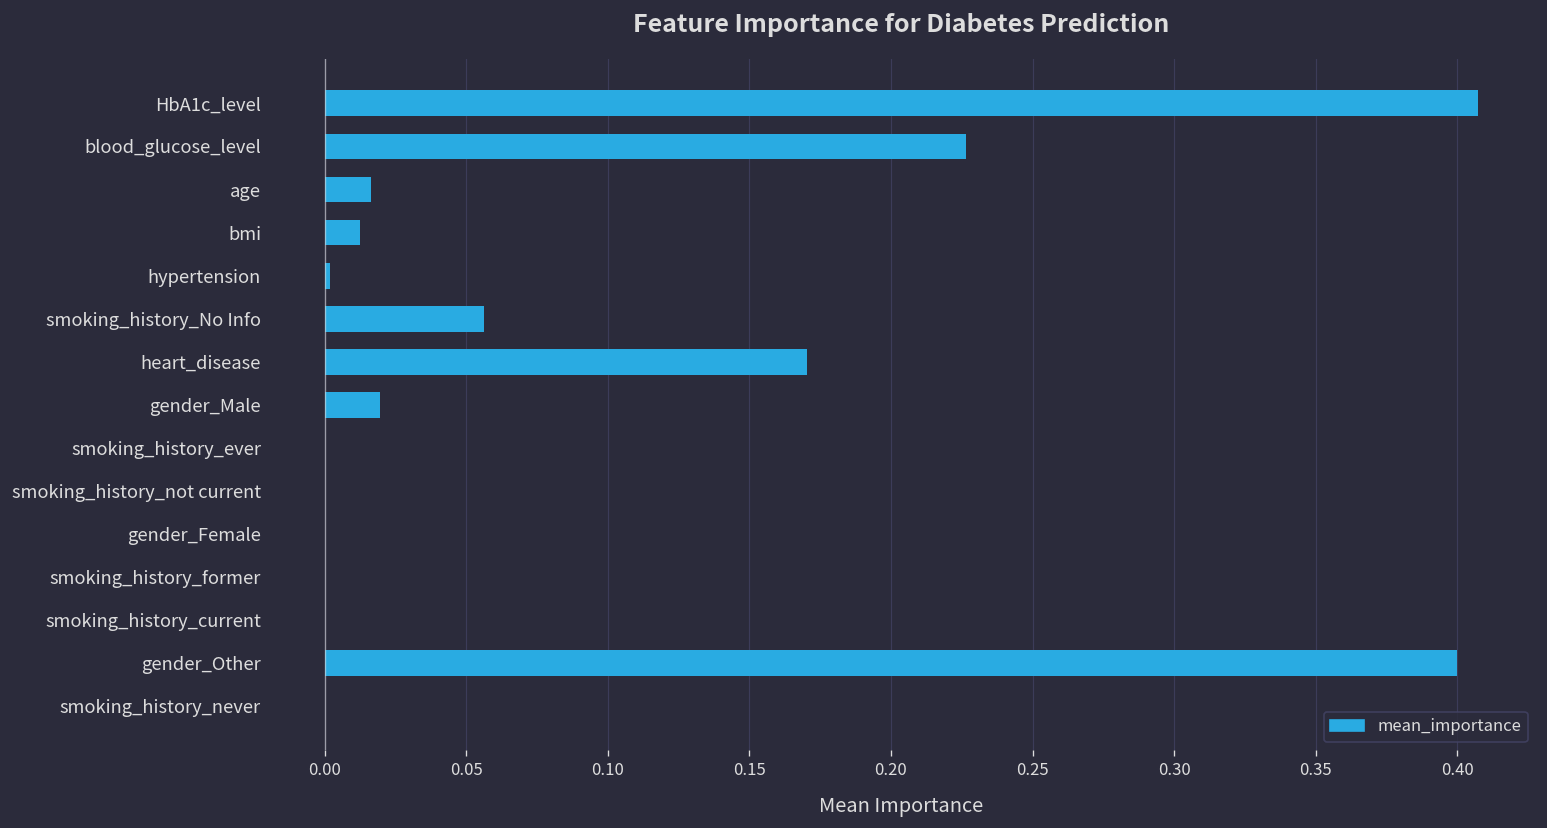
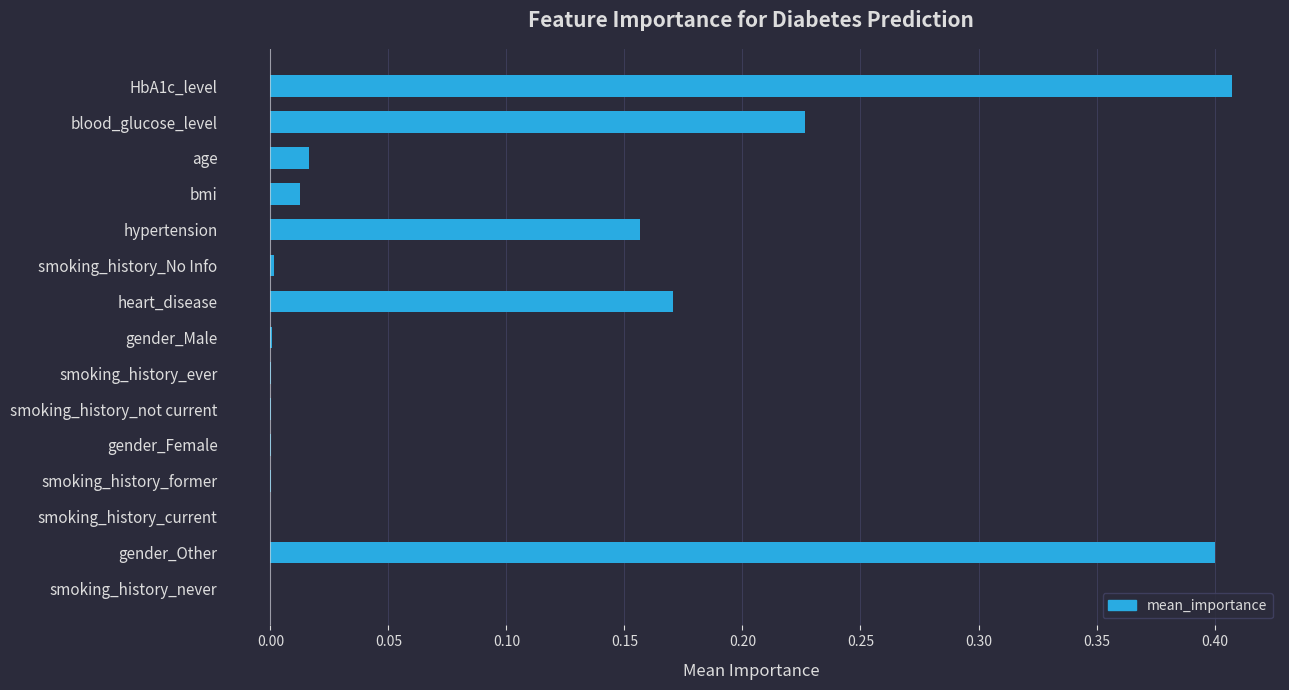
  {
    "HbA1c_level": 0.407,
    "blood_glucose_level": 0.227,
    "age": 0.016,
    "bmi": 0.012,
-   "hypertension": 0.002,
-   "smoking_history_No Info": 0.056,
+   "hypertension": 0.156,
+   "smoking_history_No Info": 0.002,
    "heart_disease": 0.170,
-   "gender_Male": 0.019,
+   "gender_Male": 0.001,
    "gender_Other": 0.400
  }
